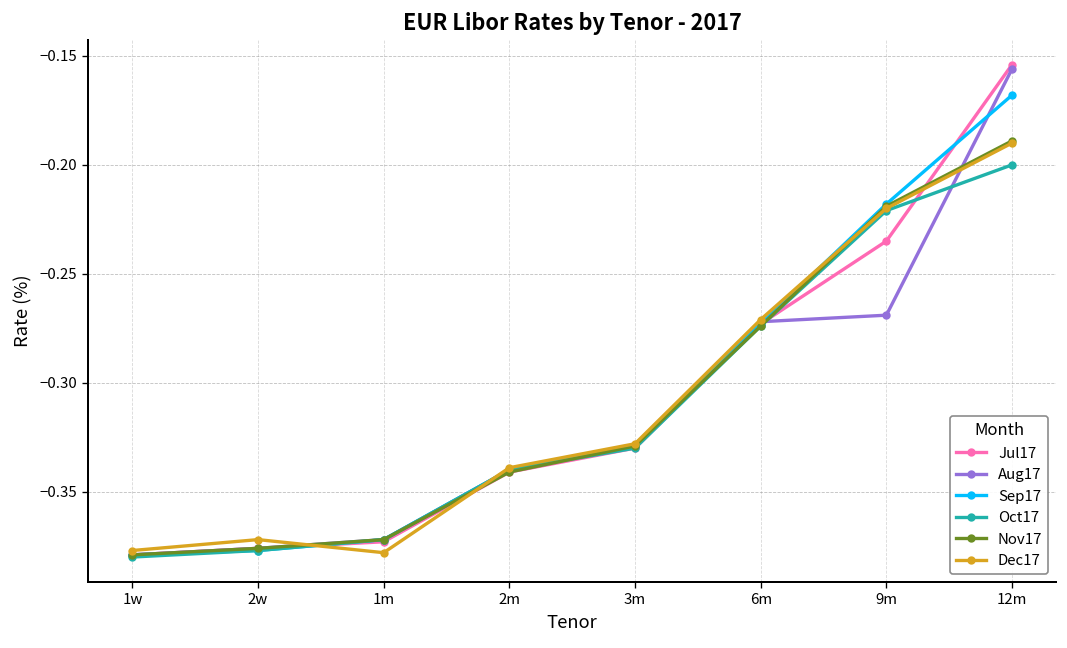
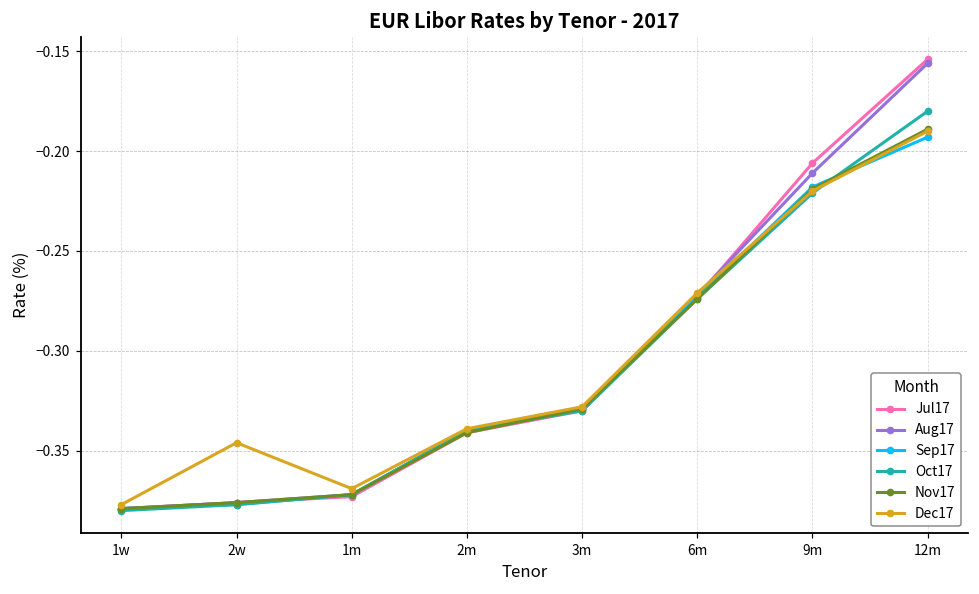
  {
    "Jul17": {
-     "9m": -0.235,
+     "9m": -0.206,
      "12m": -0.154
    },
    "Aug17": {
-     "9m": -0.269,
+     "9m": -0.211,
      "12m": -0.156
    },
    "Sep17": {
-     "12m": -0.168
+     "12m": -0.193
    },
    "Oct17": {
-     "12m": -0.20
+     "12m": -0.18
    },
    "Dec17": {
      "1w": -0.377,
-     "2w": -0.372,
-     "1m": -0.378
+     "2w": -0.346,
+     "1m": -0.369
    }
  }
